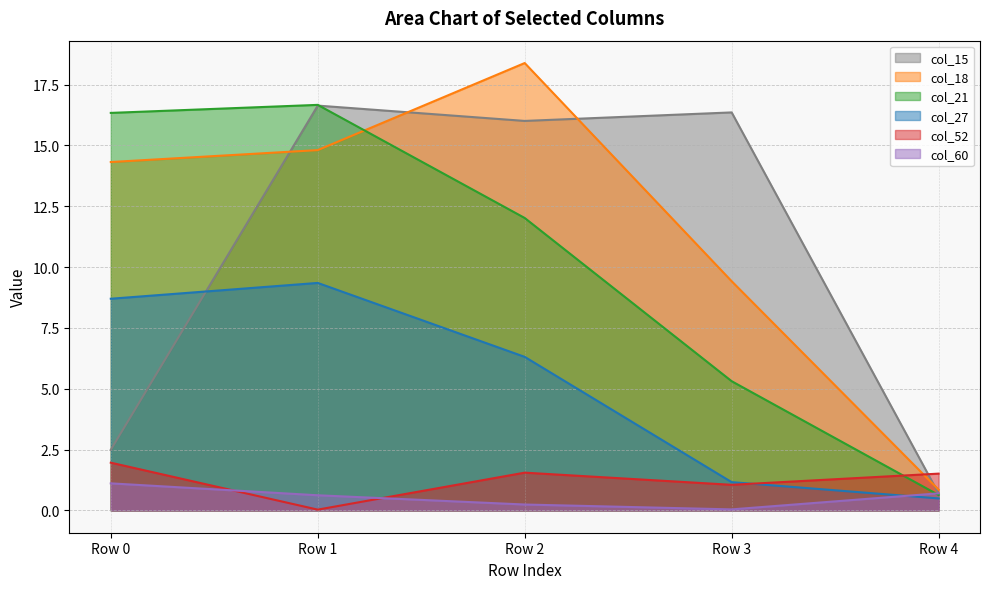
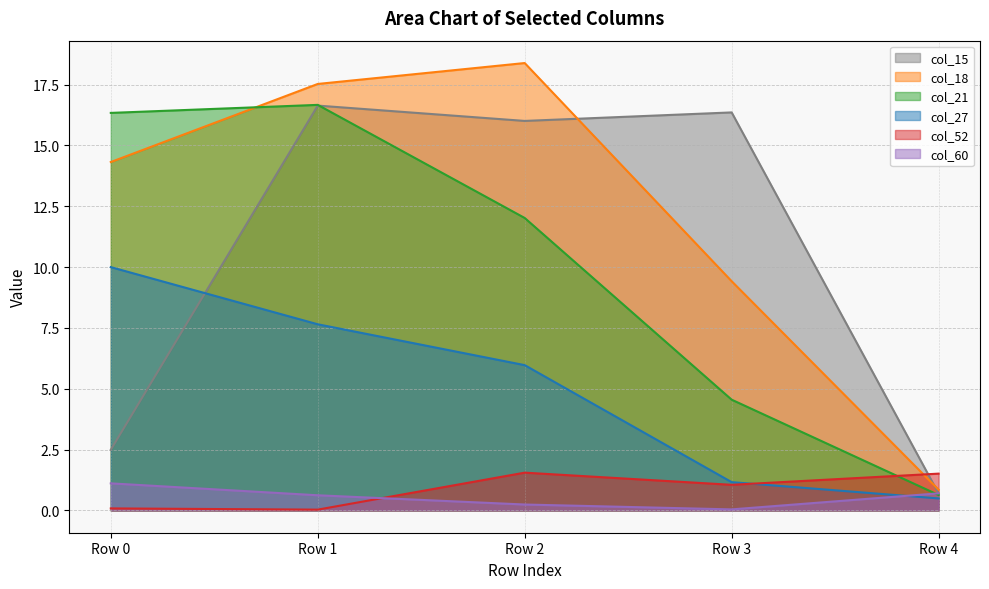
  {
    "col_18": {
      "Row 0": 14.3,
-     "Row 1": 14.8,
+     "Row 1": 17.5,
      "Row 2": 18.4,
      "Row 3": 9.4,
      "Row 4": 0.9
    },
    "col_21": {
      "Row 0": 16.3,
      "Row 2": 12.0,
-     "Row 3": 5.3
+     "Row 3": 4.6
    },
    "col_27": {
-     "Row 0": 8.7,
-     "Row 1": 9.4,
-     "Row 2": 6.3,
+     "Row 0": 10.0,
+     "Row 1": 7.7,
+     "Row 2": 6.0,
      "Row 3": 1.2,
      "Row 4": 0.5
    },
    "col_52": {
-     "Row 0": 2.0,
+     "Row 0": 0.1,
      "Row 1": 0.0,
      "Row 2": 1.6,
      "Row 3": 1.1,
      "Row 4": 1.5
    }
  }
